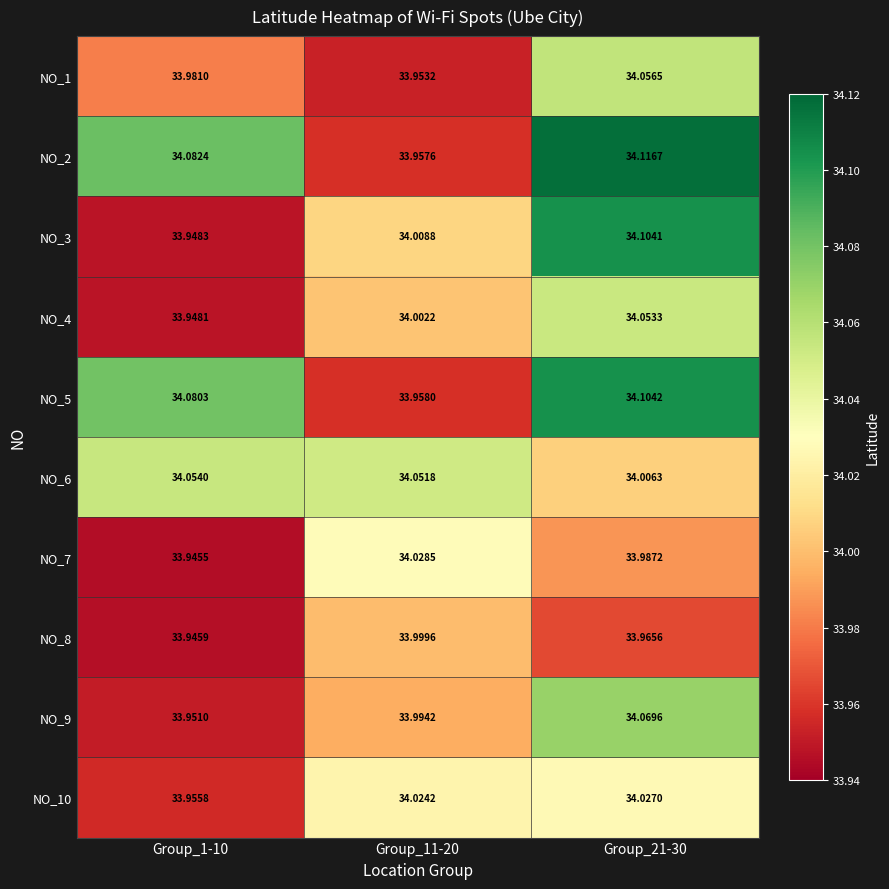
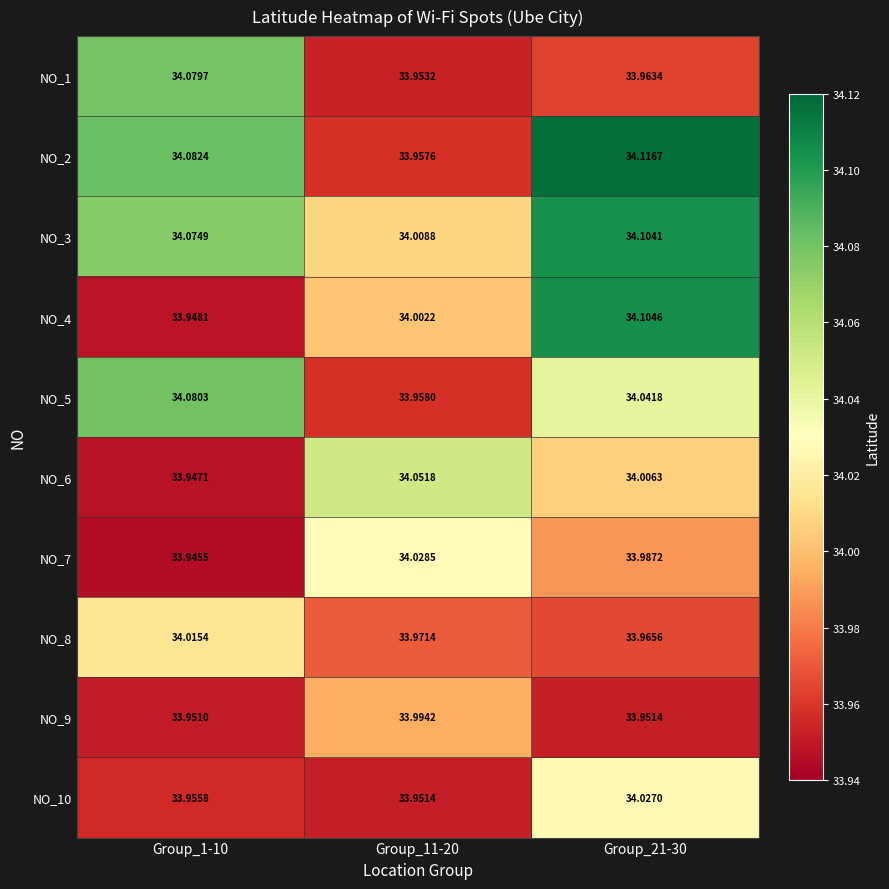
  {
    "NO_1": {
-     "Group_1-10": 33.9810,
+     "Group_1-10": 34.0797,
      "Group_11-20": 33.9532,
-     "Group_21-30": 34.0565
+     "Group_21-30": 33.9634
    },
    "NO_2": {
      "Group_1-10": 34.0824,
      "Group_11-20": 33.9576,
      "Group_21-30": 34.1167
    },
    "NO_3": {
-     "Group_1-10": 33.9483,
+     "Group_1-10": 34.0749,
      "Group_11-20": 34.0088,
      "Group_21-30": 34.1041
    },
    "NO_4": {
      "Group_1-10": 33.9481,
      "Group_11-20": 34.0022,
-     "Group_21-30": 34.0533
+     "Group_21-30": 34.1046
    },
    "NO_5": {
      "Group_1-10": 34.0803,
      "Group_11-20": 33.9580,
-     "Group_21-30": 34.1042
+     "Group_21-30": 34.0418
    },
    "NO_6": {
-     "Group_1-10": 34.0540,
+     "Group_1-10": 33.9471,
      "Group_11-20": 34.0518,
      "Group_21-30": 34.0063
    },
    "NO_7": {
      "Group_1-10": 33.9455,
      "Group_11-20": 34.0285,
      "Group_21-30": 33.9872
    },
    "NO_8": {
-     "Group_1-10": 33.9459,
-     "Group_11-20": 33.9996,
+     "Group_1-10": 34.0154,
+     "Group_11-20": 33.9714,
      "Group_21-30": 33.9656
    },
    "NO_9": {
      "Group_1-10": 33.9510,
      "Group_11-20": 33.9942,
-     "Group_21-30": 34.0696
+     "Group_21-30": 33.9514
    },
    "NO_10": {
      "Group_1-10": 33.9558,
-     "Group_11-20": 34.0242,
+     "Group_11-20": 33.9514,
      "Group_21-30": 34.0270
    }
  }
